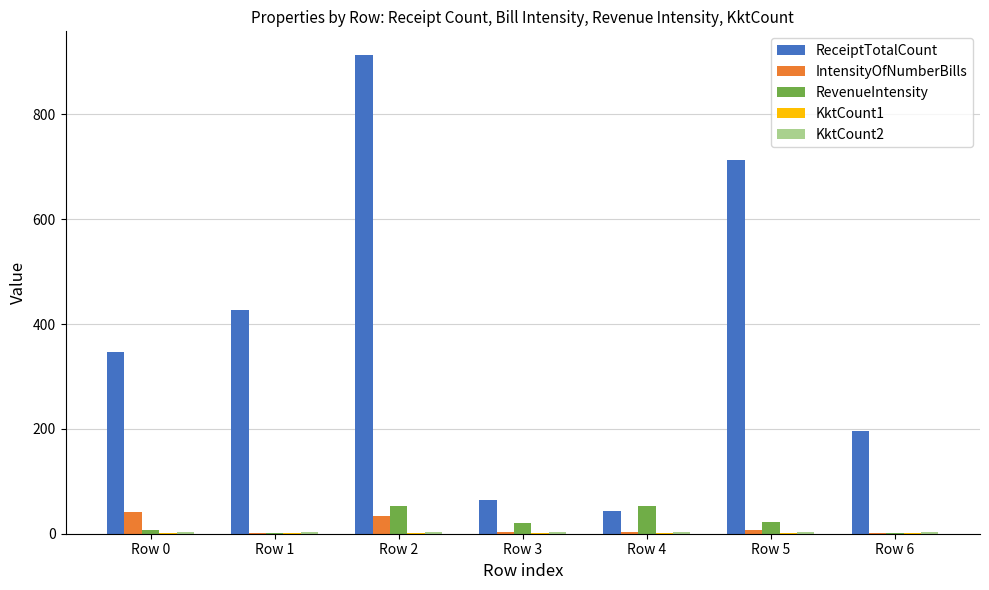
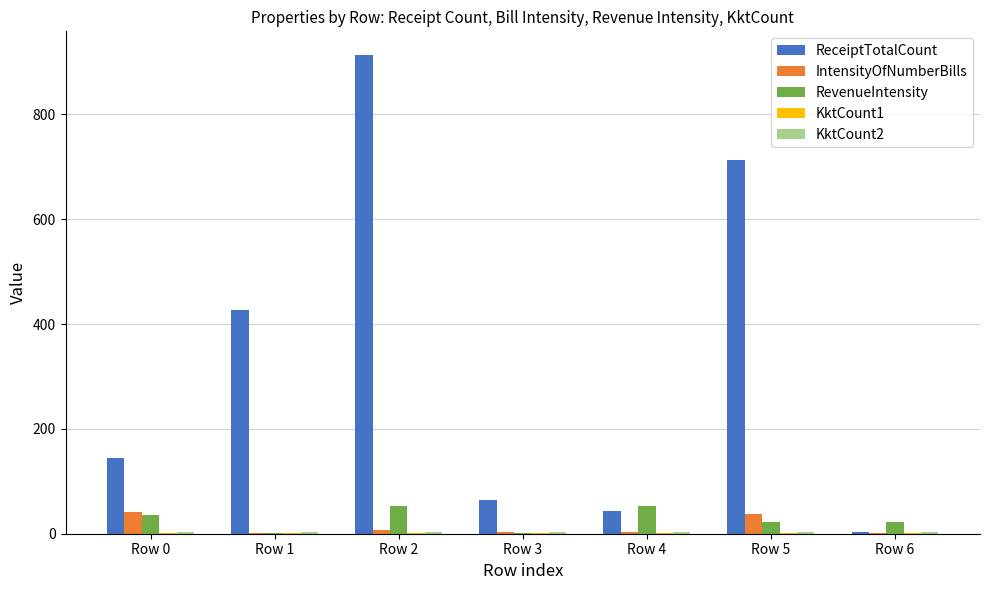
  {
    "ReceiptTotalCount": {
-     "Row 0": 350,
+     "Row 0": 140,
      "Row 1": 430,
      "Row 2": 910,
      "Row 3": 60,
      "Row 4": 40,
      "Row 5": 710,
-     "Row 6": 200
+     "Row 6": 0
    },
    "IntensityOfNumberBills": {
      "Row 0": 40,
-     "Row 2": 30,
-     "Row 5": 10
+     "Row 2": 10,
+     "Row 5": 40
    },
    "RevenueIntensity": {
-     "Row 0": 10,
+     "Row 0": 40,
      "Row 2": 50,
-     "Row 3": 20,
+     "Row 3": 0,
      "Row 4": 50,
      "Row 5": 20,
-     "Row 6": 0
+     "Row 6": 20
    }
  }
